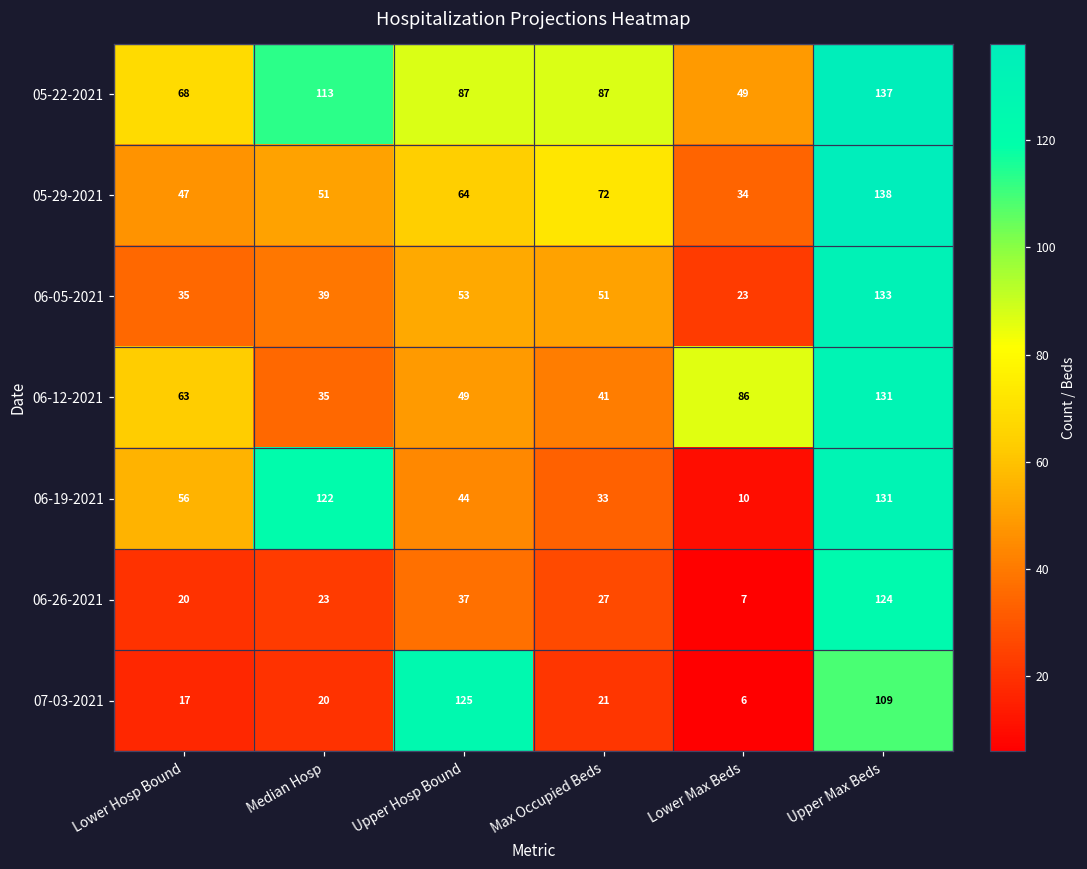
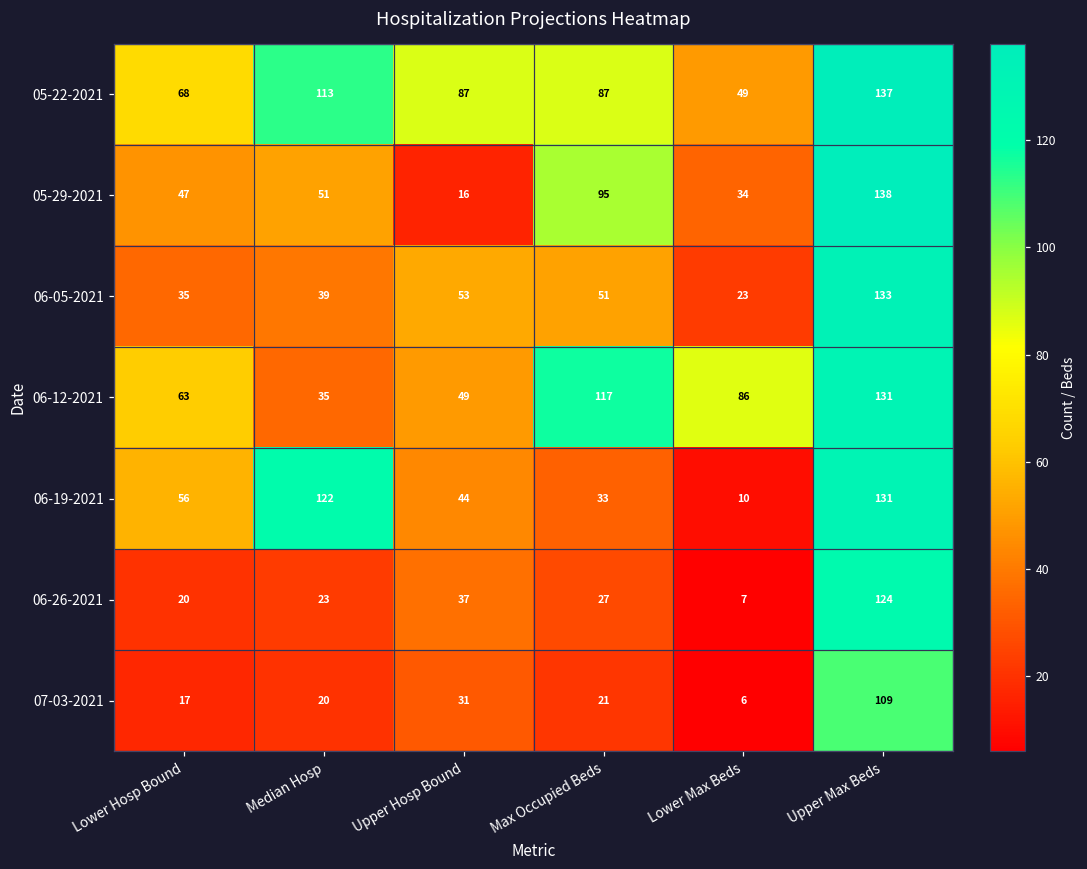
  {
    "05-22-2021": {
      "Lower Hosp Bound": 68,
      "Median Hosp": 113,
      "Upper Hosp Bound": 87,
      "Max Occupied Beds": 87,
      "Lower Max Beds": 49,
      "Upper Max Beds": 137
    },
    "05-29-2021": {
      "Lower Hosp Bound": 47,
      "Median Hosp": 51,
-     "Upper Hosp Bound": 64,
-     "Max Occupied Beds": 72,
+     "Upper Hosp Bound": 16,
+     "Max Occupied Beds": 95,
      "Lower Max Beds": 34,
      "Upper Max Beds": 138
    },
    "06-05-2021": {
      "Lower Hosp Bound": 35,
      "Median Hosp": 39,
      "Upper Hosp Bound": 53,
      "Max Occupied Beds": 51,
      "Lower Max Beds": 23,
      "Upper Max Beds": 133
    },
    "06-12-2021": {
      "Lower Hosp Bound": 63,
      "Median Hosp": 35,
      "Upper Hosp Bound": 49,
-     "Max Occupied Beds": 41,
+     "Max Occupied Beds": 117,
      "Lower Max Beds": 86,
      "Upper Max Beds": 131
    },
    "06-19-2021": {
      "Lower Hosp Bound": 56,
      "Median Hosp": 122,
      "Upper Hosp Bound": 44,
      "Max Occupied Beds": 33,
      "Lower Max Beds": 10,
      "Upper Max Beds": 131
    },
    "06-26-2021": {
      "Lower Hosp Bound": 20,
      "Median Hosp": 23,
      "Upper Hosp Bound": 37,
      "Max Occupied Beds": 27,
      "Lower Max Beds": 7,
      "Upper Max Beds": 124
    },
    "07-03-2021": {
      "Lower Hosp Bound": 17,
      "Median Hosp": 20,
-     "Upper Hosp Bound": 125,
+     "Upper Hosp Bound": 31,
      "Max Occupied Beds": 21,
      "Lower Max Beds": 6,
      "Upper Max Beds": 109
    }
  }
